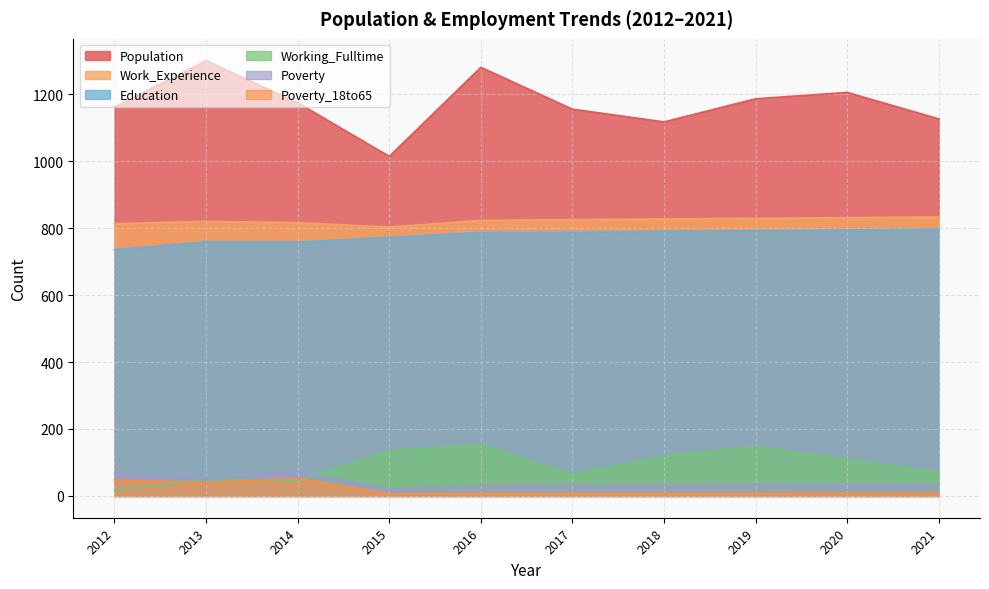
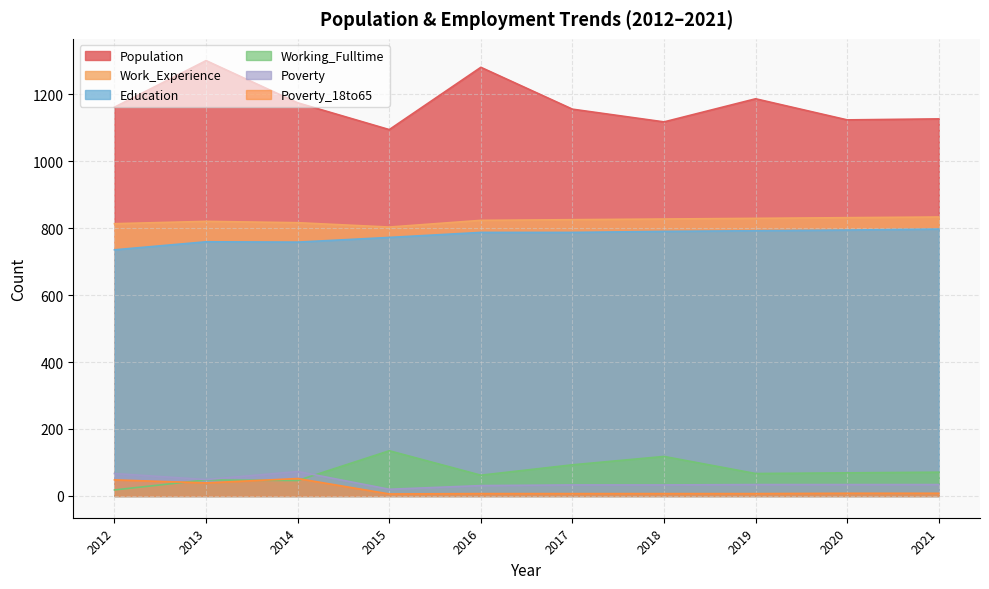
  {
    "Population": {
      "2012": 1160,
-     "2015": 1010,
+     "2015": 1090,
      "2016": 1280,
      "2017": 1160,
      "2018": 1120,
      "2019": 1190,
-     "2020": 1210,
+     "2020": 1120,
      "2021": 1130
    },
    "Working_Fulltime": {
      "2012": 20,
      "2015": 140,
-     "2016": 150,
-     "2017": 60,
+     "2016": 60,
+     "2017": 90,
      "2018": 120,
-     "2019": 150,
-     "2020": 110,
+     "2019": 70,
+     "2020": 70,
      "2021": 70
    }
  }
